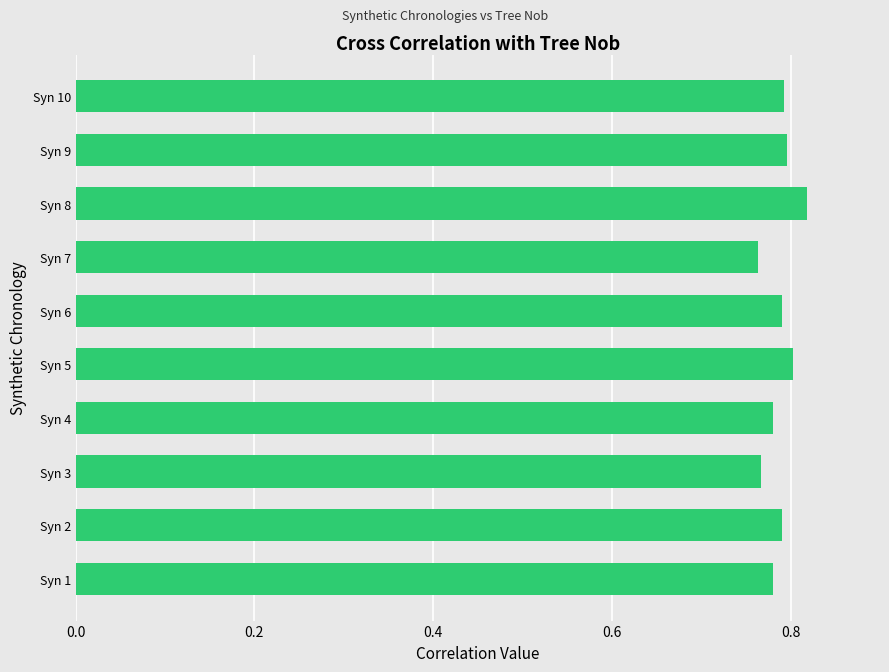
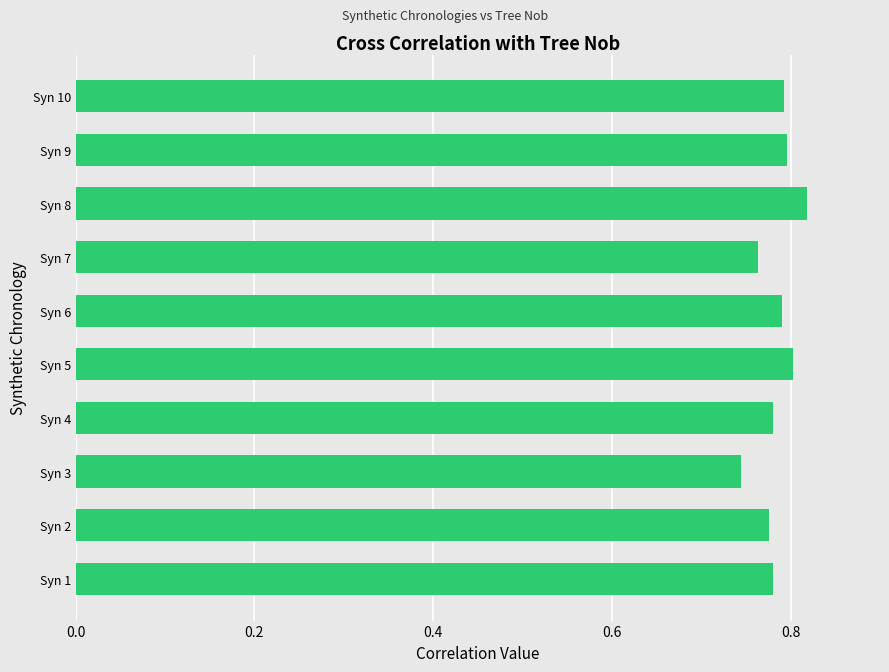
  {
    "Syn 10": 0.79,
    "Syn 9": 0.80,
    "Syn 8": 0.82,
    "Syn 7": 0.76,
    "Syn 6": 0.79,
    "Syn 5": 0.80,
    "Syn 4": 0.78,
-   "Syn 3": 0.77,
-   "Syn 2": 0.79,
+   "Syn 3": 0.74,
+   "Syn 2": 0.78,
    "Syn 1": 0.78
  }
